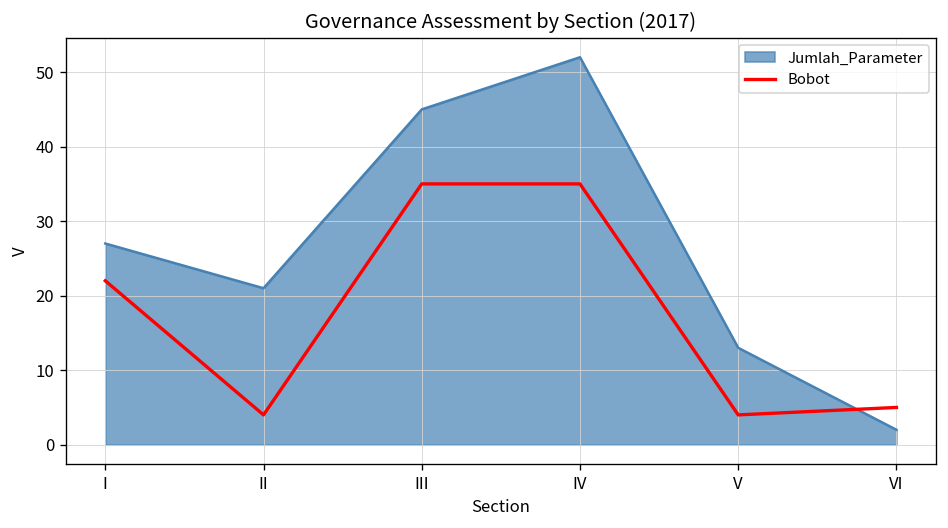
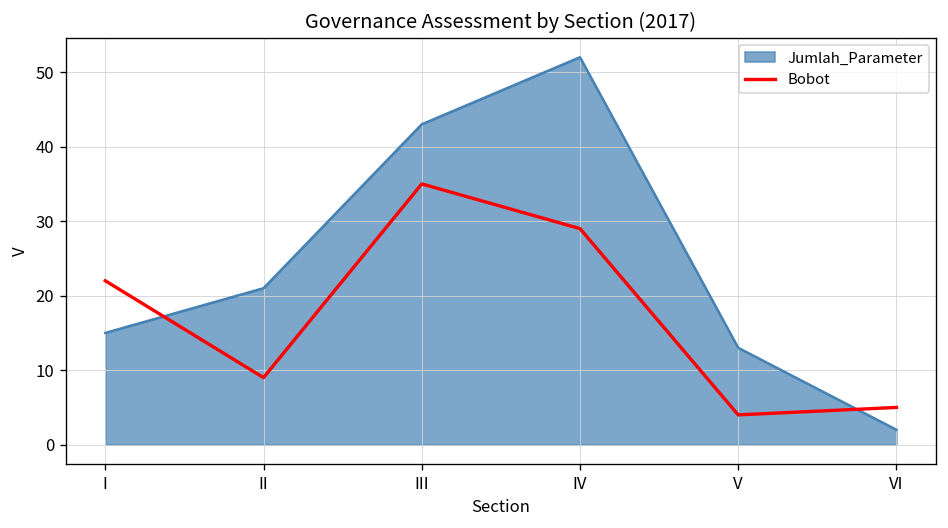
  {
    "Jumlah_Parameter": {
-     "I": 27,
+     "I": 15,
      "II": 21,
-     "III": 45,
+     "III": 43,
      "IV": 52,
      "V": 13,
      "VI": 2
    },
    "Bobot": {
      "I": 22,
-     "II": 4,
+     "II": 9,
      "III": 35,
-     "IV": 35,
+     "IV": 29,
      "V": 4,
      "VI": 5
    }
  }
